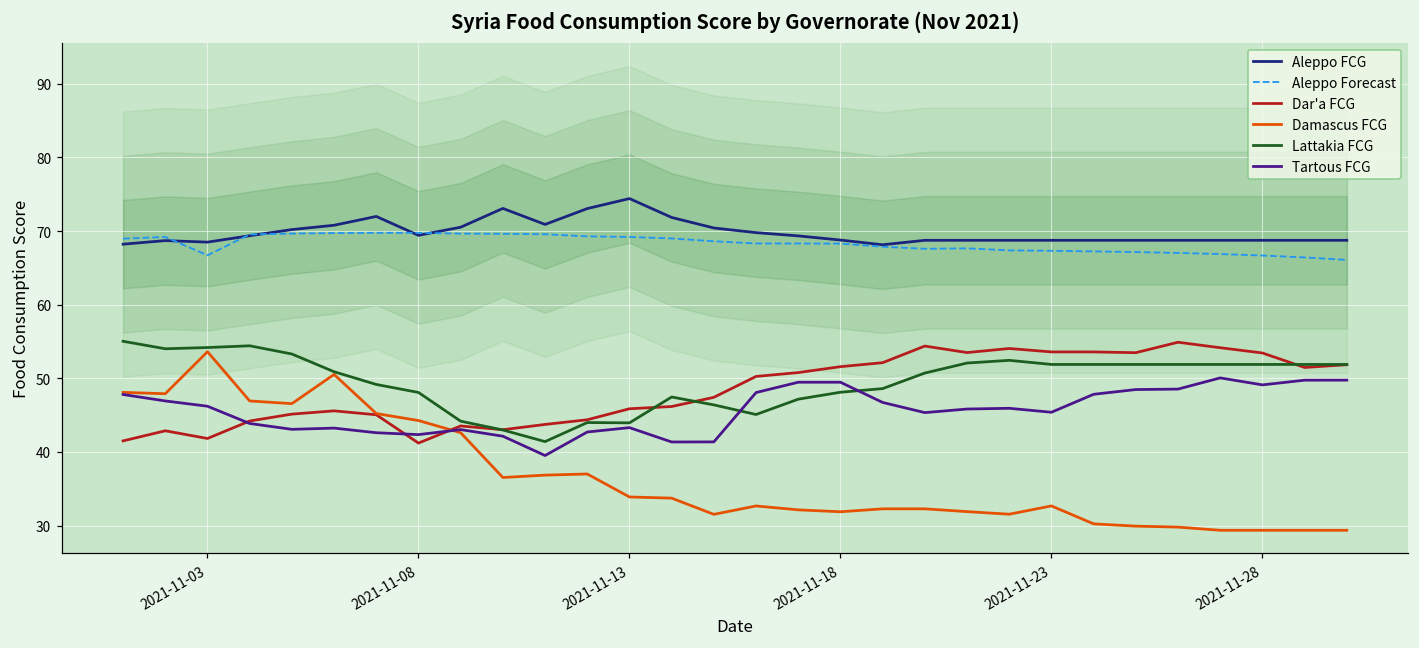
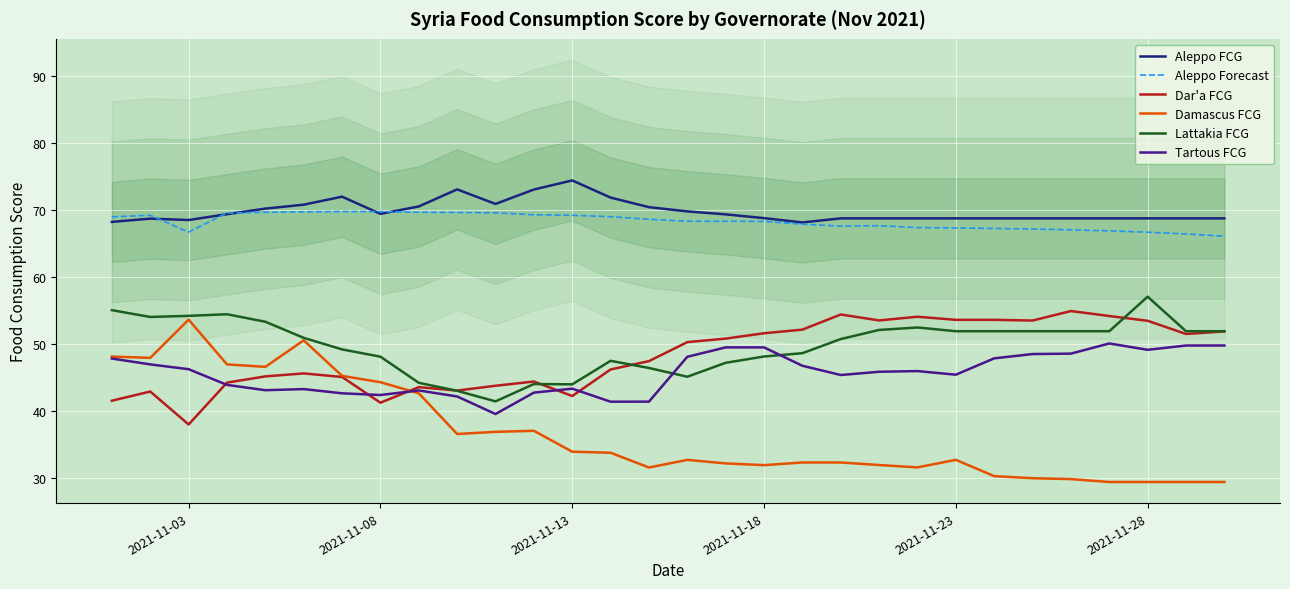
  {
    "Aleppo Forecast": {
      "2021-11-03": 67,
      "2021-11-13": 69,
      "2021-11-18": 68,
      "2021-11-23": 67,
      "2021-11-28": 67
    },
    "Dar'a FCG": {
-     "2021-11-03": 42,
+     "2021-11-03": 38,
      "2021-11-08": 41,
-     "2021-11-13": 46,
+     "2021-11-13": 42,
      "2021-11-18": 52,
      "2021-11-23": 54,
      "2021-11-28": 53
    },
    "Damascus FCG": {
      "2021-11-03": 54,
      "2021-11-08": 44,
      "2021-11-13": 34,
      "2021-11-18": 32,
      "2021-11-23": 33,
      "2021-11-28": 29
    },
    "Lattakia FCG": {
      "2021-11-03": 54,
      "2021-11-08": 48,
      "2021-11-13": 44,
      "2021-11-18": 48,
      "2021-11-23": 52,
-     "2021-11-28": 52
+     "2021-11-28": 57
    }
  }
